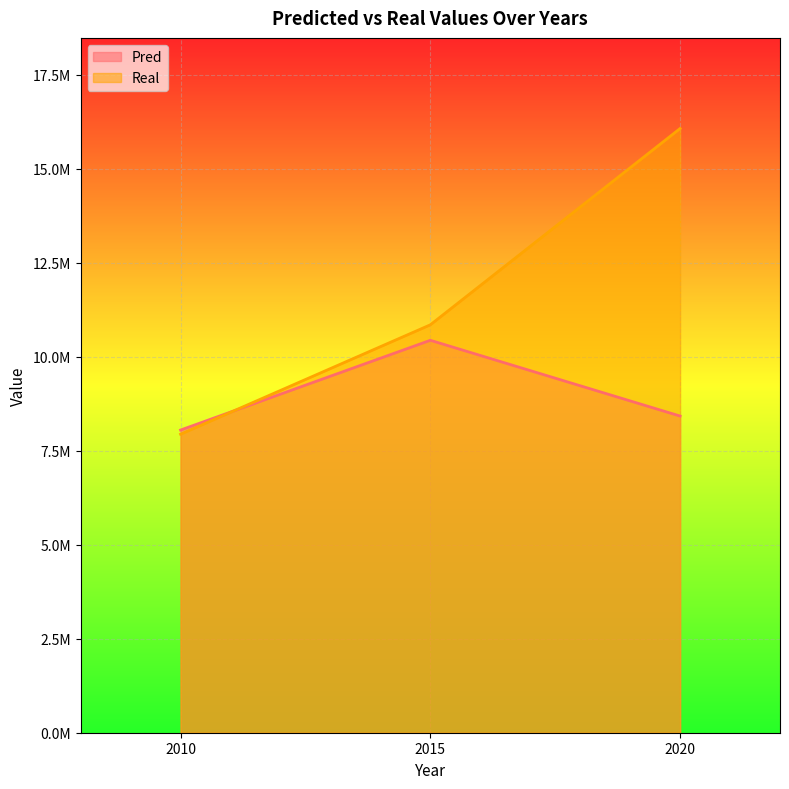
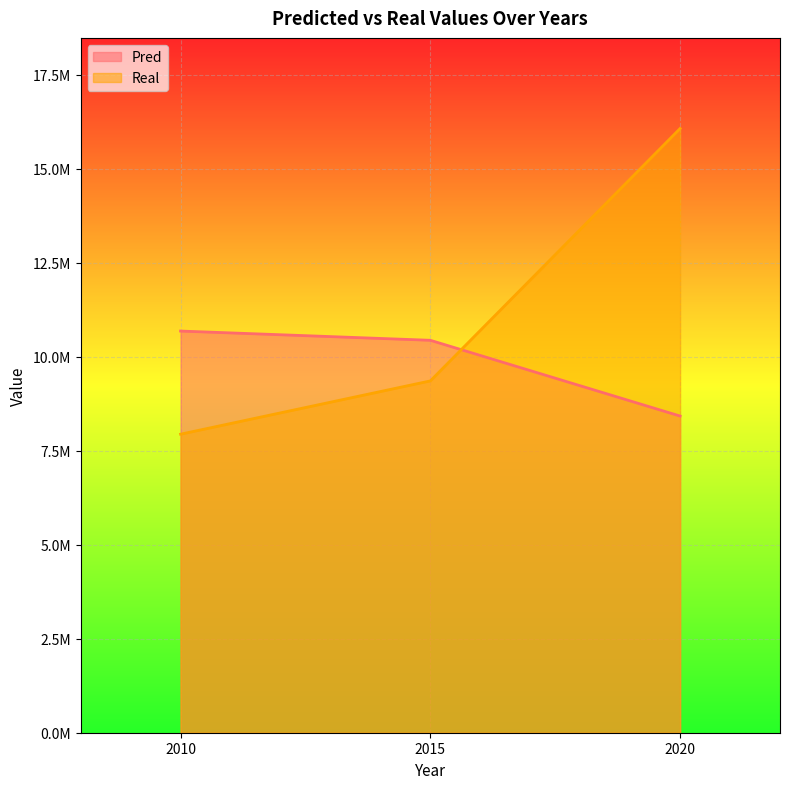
  {
    "Pred": {
-     "2010": 8000000,
+     "2010": 10700000,
      "2015": 10400000,
      "2020": 8400000
    },
    "Real": {
      "2010": 7900000,
-     "2015": 10800000,
+     "2015": 9400000,
      "2020": 16100000
    }
  }
